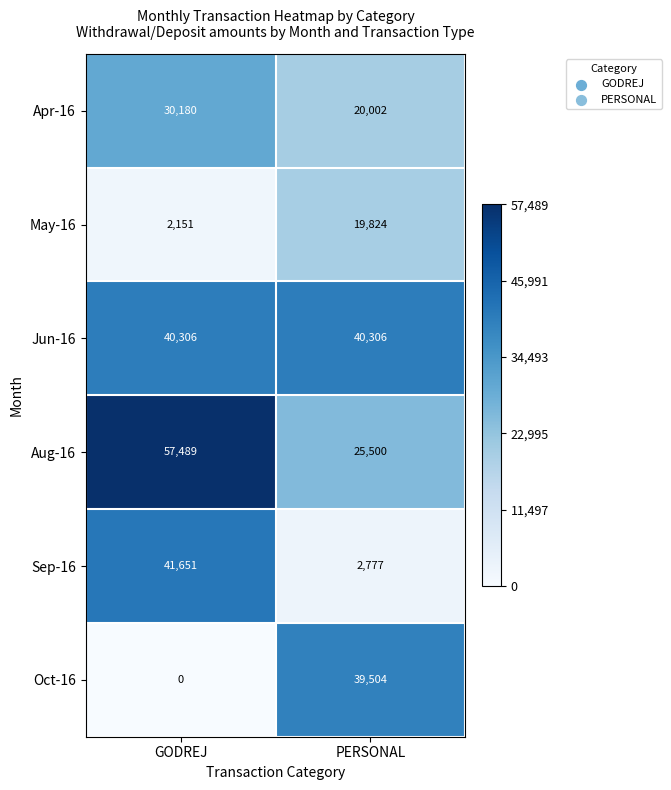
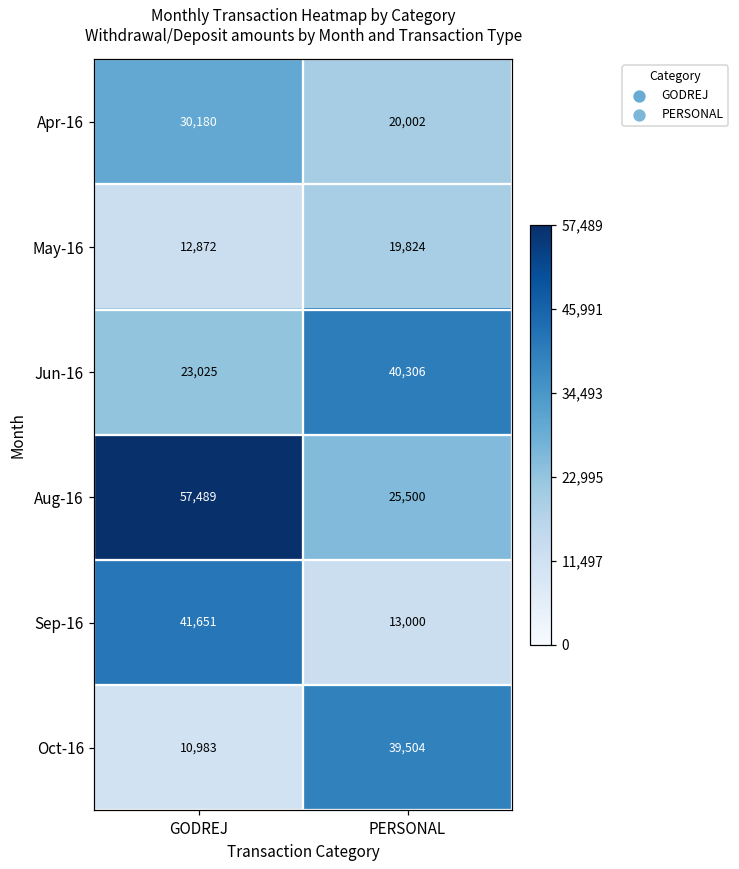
  {
    "Apr-16": {
      "GODREJ": "30,180",
      "PERSONAL": "20,002"
    },
    "May-16": {
-     "GODREJ": "2,151",
+     "GODREJ": "12,872",
      "PERSONAL": "19,824"
    },
    "Jun-16": {
-     "GODREJ": "40,306",
+     "GODREJ": "23,025",
      "PERSONAL": "40,306"
    },
    "Aug-16": {
      "GODREJ": "57,489",
      "PERSONAL": "25,500"
    },
    "Sep-16": {
      "GODREJ": "41,651",
-     "PERSONAL": "2,777"
+     "PERSONAL": "13,000"
    },
    "Oct-16": {
-     "GODREJ": "0",
+     "GODREJ": "10,983",
      "PERSONAL": "39,504"
    }
  }
